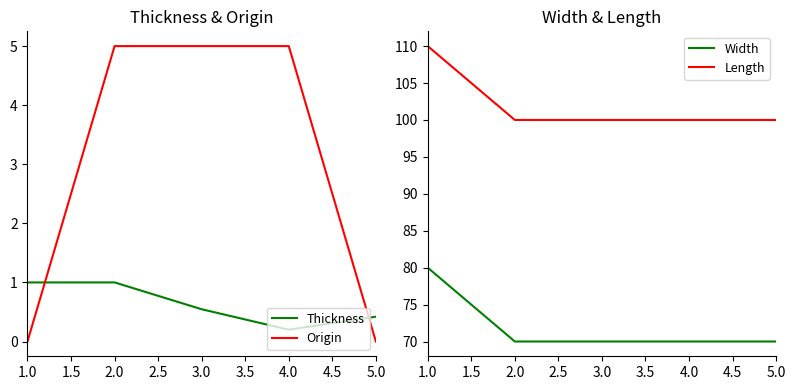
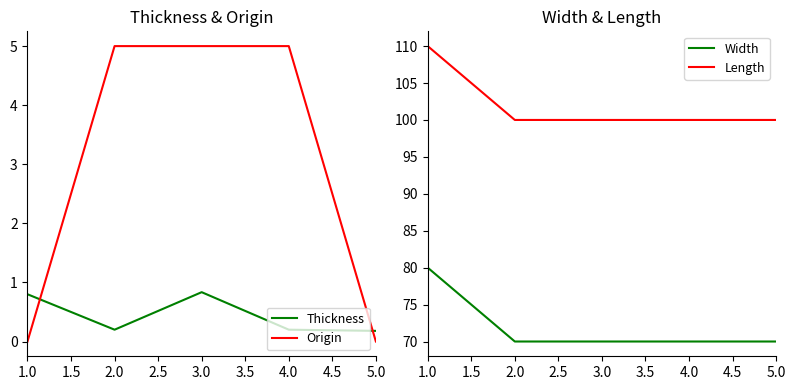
  {
    "Thickness & Origin": {
      "Thickness": {
-       "1.0": 1.0,
-       "2.0": 1.0,
-       "3.0": 0.5,
-       "5.0": 0.4
+       "1.0": 0.8,
+       "2.0": 0.2,
+       "3.0": 0.8,
+       "5.0": 0.2
      },
      "Origin": {
        "1.0": 0.0,
        "2.0": 5.0,
        "3.0": 5.0,
        "4.0": 5.0,
        "5.0": 0.0
      }
    },
    "Width & Length": {
      "Width": {
        "1.0": 80,
        "2.0": 70,
        "3.0": 70,
        "4.0": 70,
        "5.0": 70
      },
      "Length": {
        "1.0": 110,
        "2.0": 100,
        "3.0": 100,
        "4.0": 100,
        "5.0": 100
      }
    }
  }
